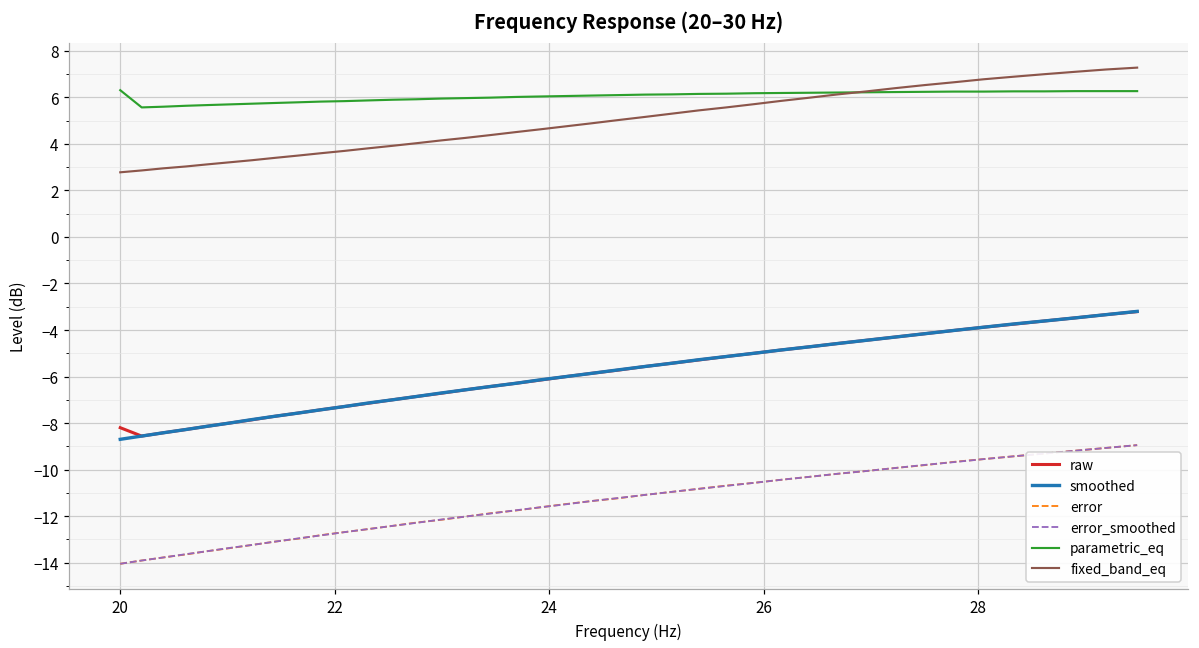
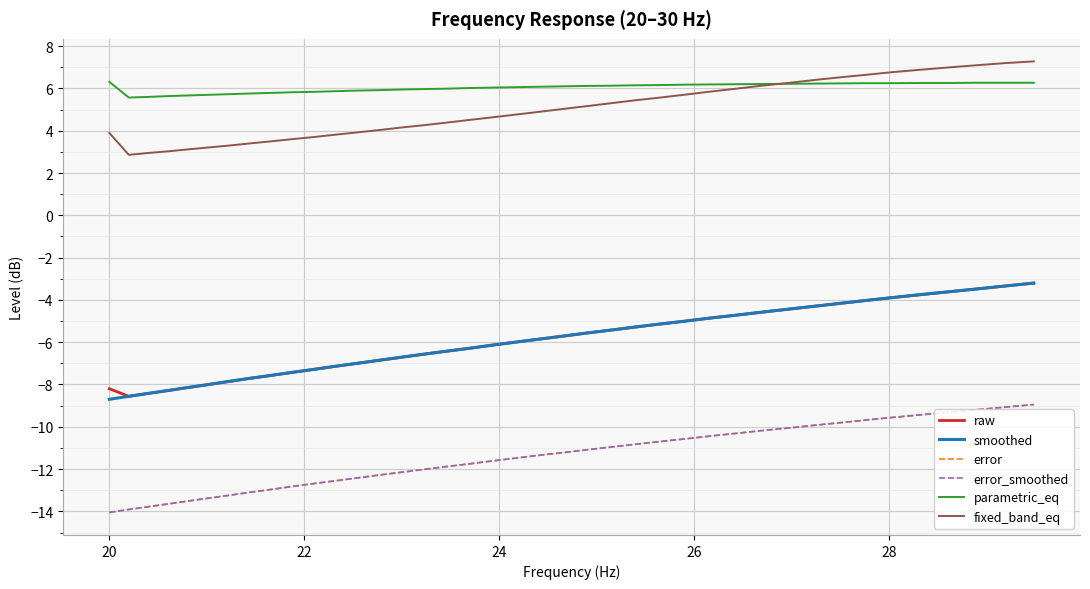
  {
    "raw": {
      "20": -8.2
    },
    "smoothed": {
      "20": -8.7
    },
    "parametric_eq": {
      "20": 6.3
    },
    "fixed_band_eq": {
-     "20": 2.8
+     "20": 3.9
    }
  }
